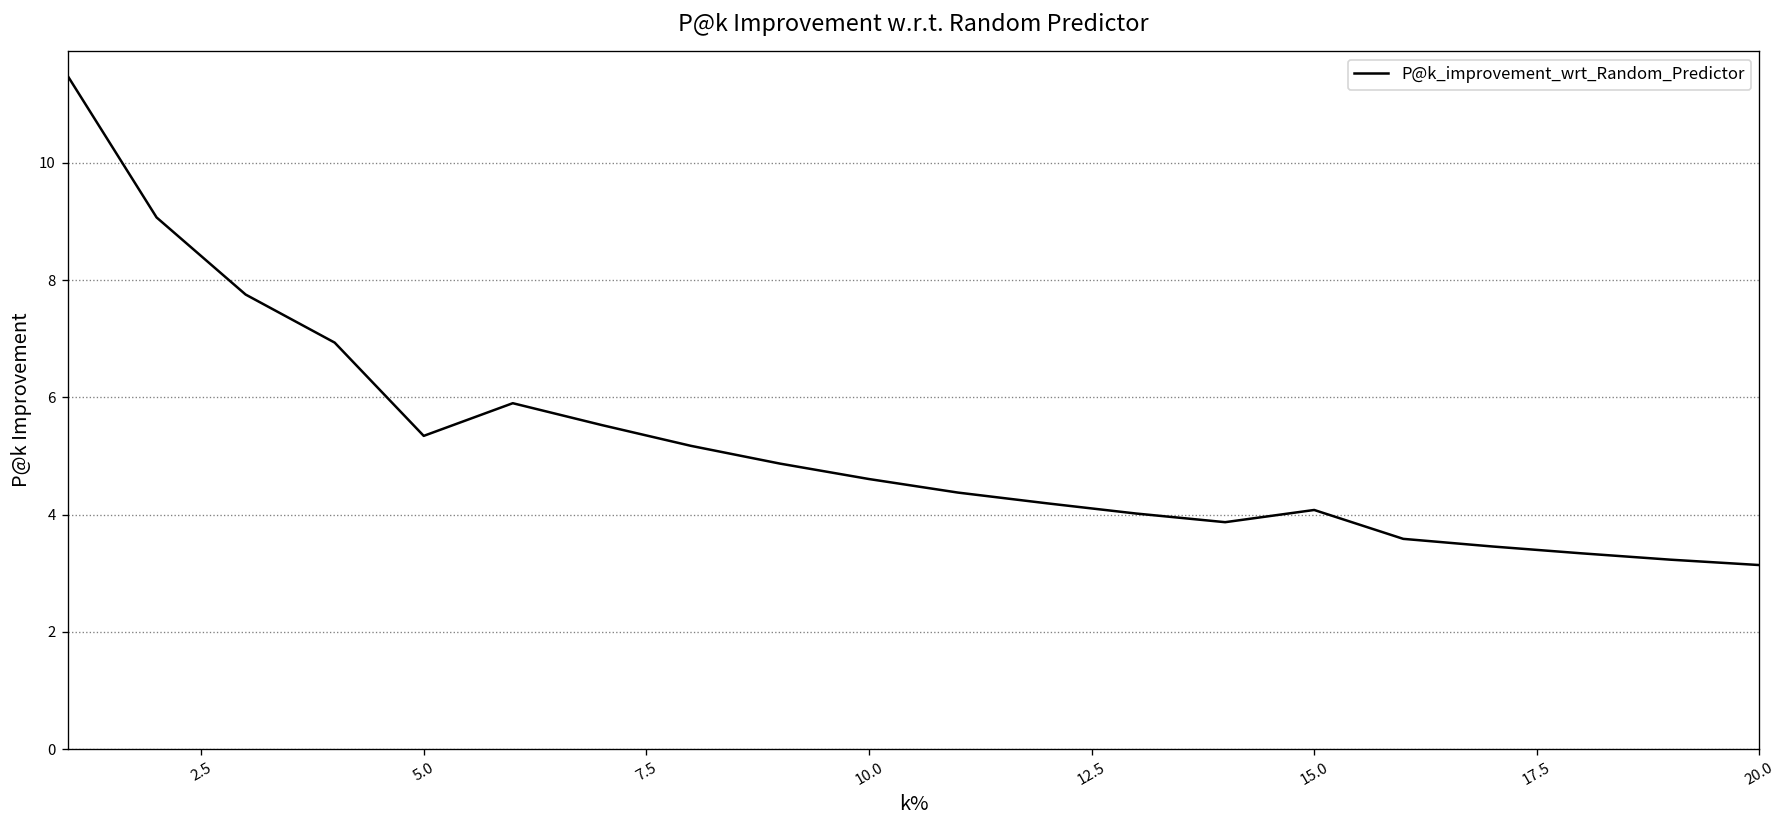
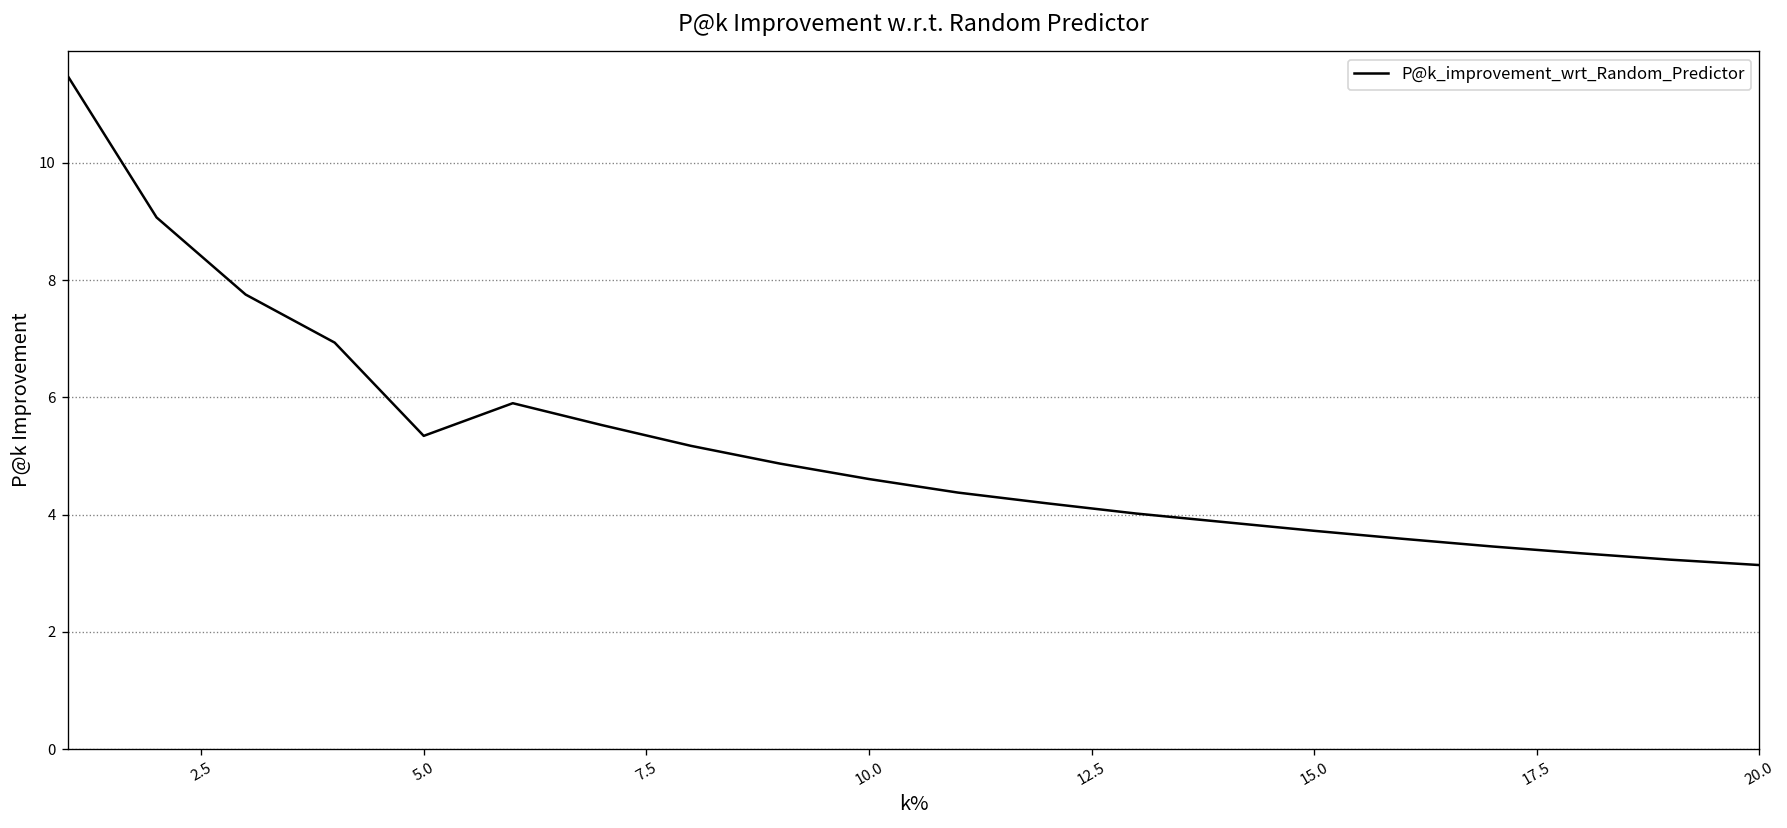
  {
    "5.0": 5.3,
    "10.0": 4.6,
-   "15.0": 4.1,
+   "15.0": 3.7,
    "20.0": 3.1
  }
